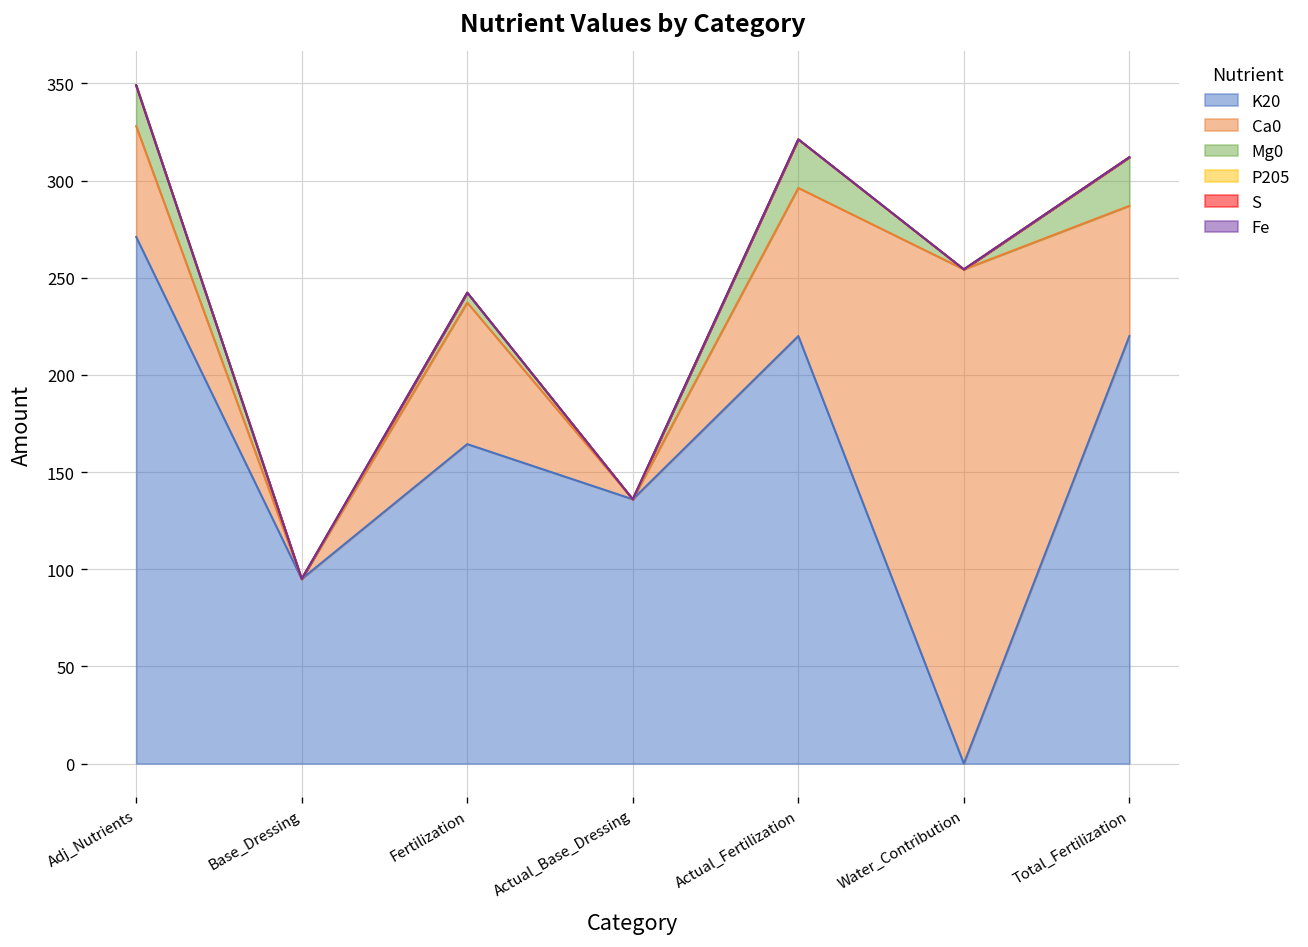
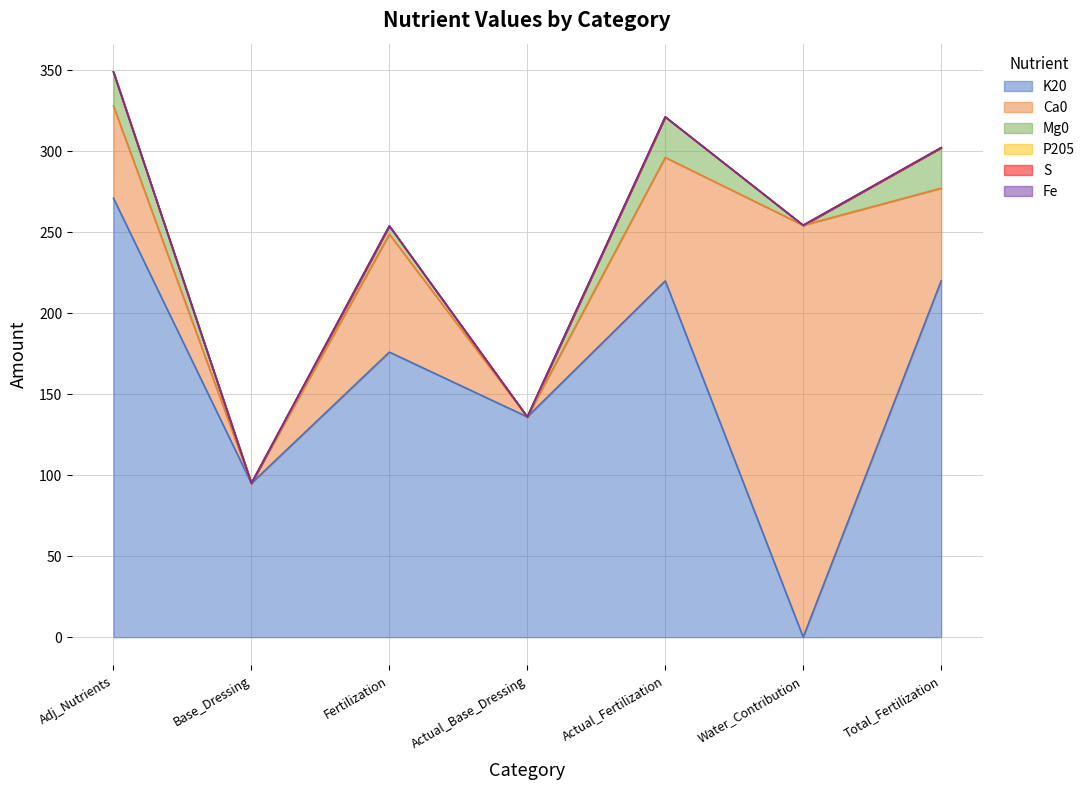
  {
    "K20": {
      "Adj_Nutrients": 271,
-     "Fertilization": 164,
+     "Fertilization": 176,
      "Actual_Fertilization": 220,
      "Water_Contribution": 0,
      "Total_Fertilization": 220
    },
    "Ca0": {
      "Adj_Nutrients": 57,
      "Fertilization": 73,
      "Actual_Fertilization": 76,
-     "Total_Fertilization": 67
+     "Total_Fertilization": 57
    }
  }
